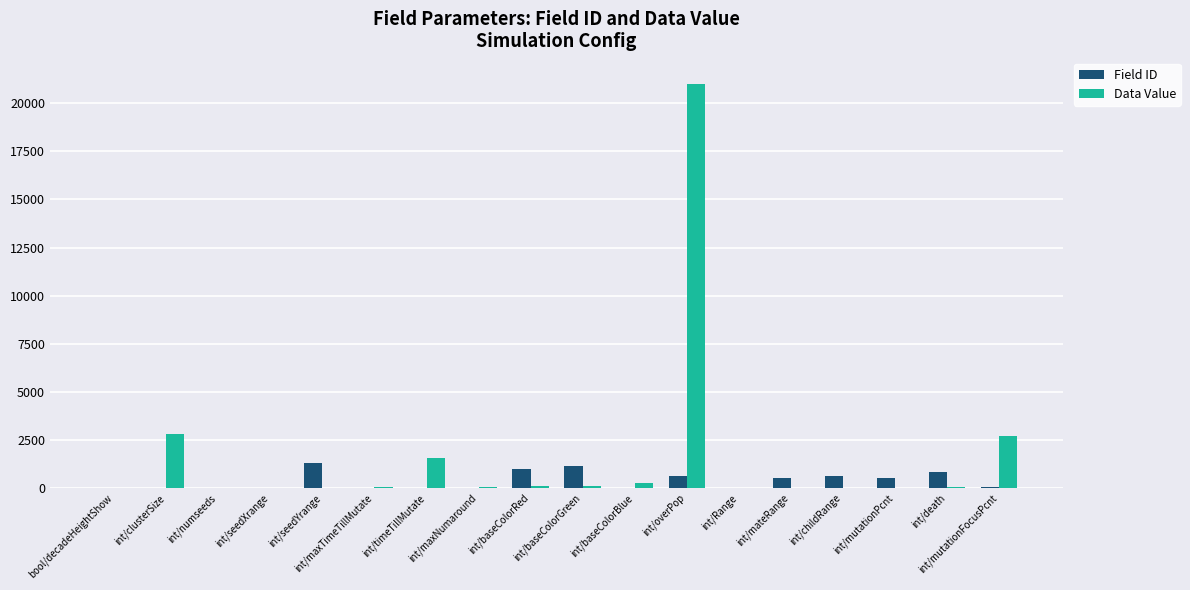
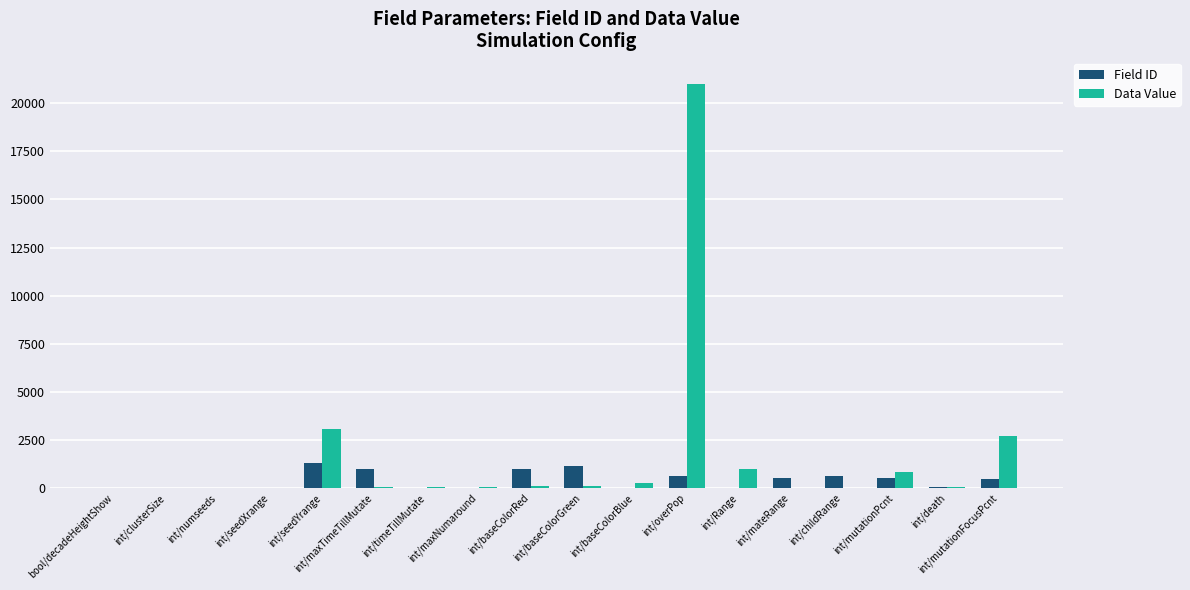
  {
    "Field ID": {
      "int/seedYrange": 1300,
-     "int/maxTimeTillMutate": 0,
+     "int/maxTimeTillMutate": 1000,
      "int/baseColorRed": 1000,
      "int/baseColorGreen": 1100,
      "int/overPop": 600,
      "int/mateRange": 500,
      "int/childRange": 600,
      "int/mutationPcnt": 500,
-     "int/death": 800,
-     "int/mutationFocusPcnt": 0
+     "int/death": 0,
+     "int/mutationFocusPcnt": 400
    },
    "Data Value": {
      "bool/decadeHeightShow": 0,
-     "int/clusterSize": 2800,
+     "int/clusterSize": 0,
      "int/seedXrange": 0,
-     "int/seedYrange": 0,
-     "int/timeTillMutate": 1600,
+     "int/seedYrange": 3100,
+     "int/timeTillMutate": 0,
      "int/baseColorBlue": 200,
      "int/overPop": 21000,
-     "int/Range": 0,
-     "int/mutationPcnt": 0,
+     "int/Range": 1000,
+     "int/mutationPcnt": 800,
      "int/mutationFocusPcnt": 2700
    }
  }
